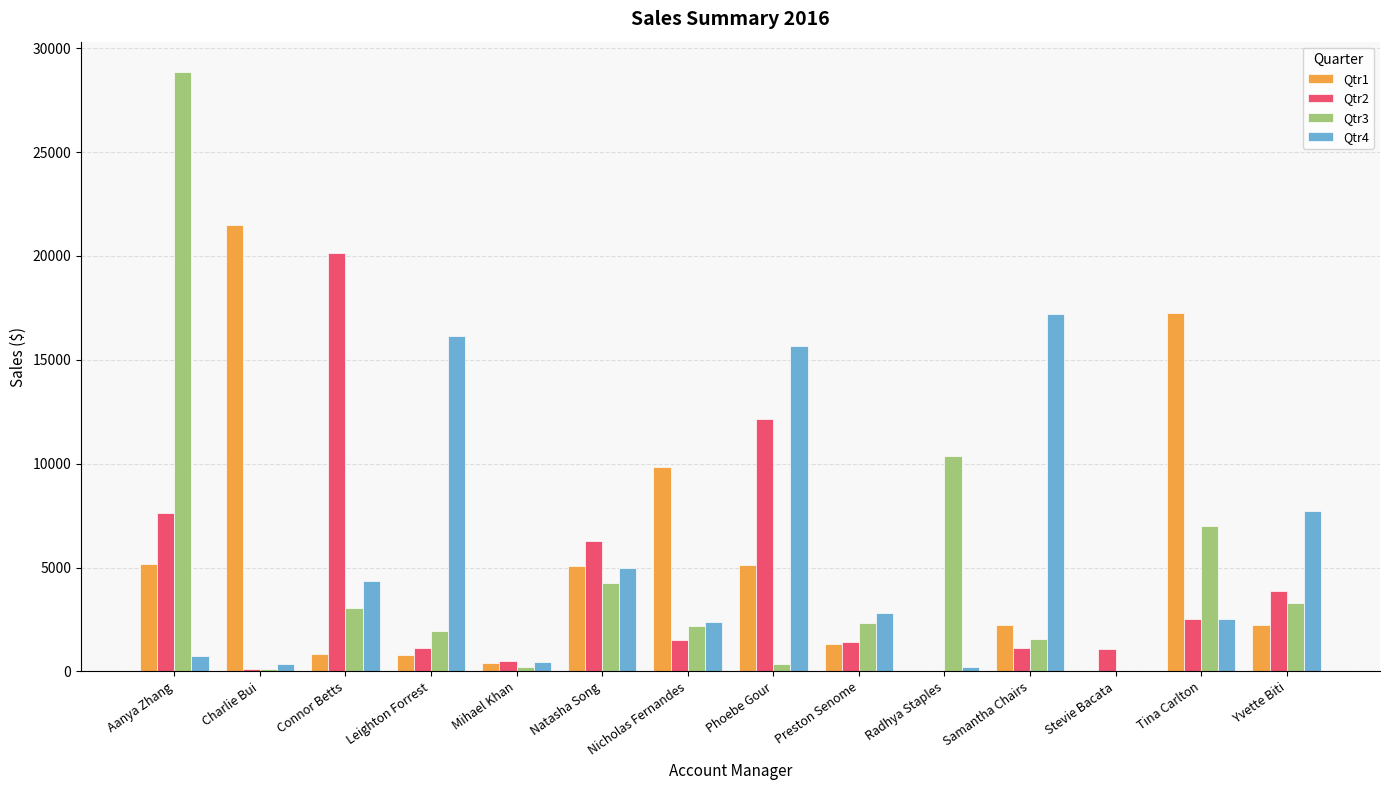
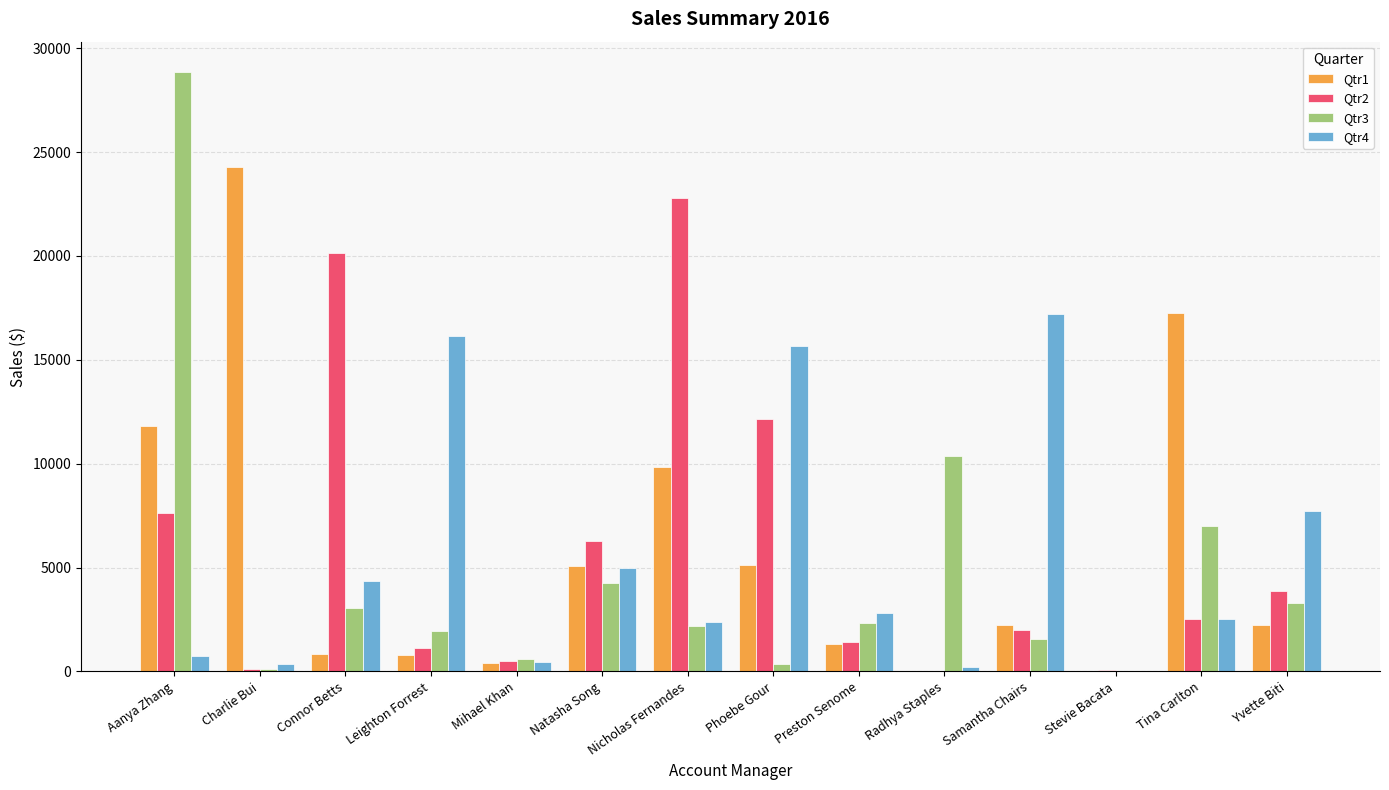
  {
    "Qtr1": {
-     "Aanya Zhang": 5200,
-     "Charlie Bui": 21500,
+     "Aanya Zhang": 11800,
+     "Charlie Bui": 24300,
      "Connor Betts": 900,
      "Leighton Forrest": 800,
      "Mihael Khan": 400,
      "Natasha Song": 5100,
      "Nicholas Fernandes": 9800,
      "Phoebe Gour": 5100,
      "Preston Senome": 1300,
      "Radhya Staples": 0,
      "Samantha Chairs": 2200,
      "Stevie Bacata": 0,
      "Tina Carlton": 17200,
      "Yvette Biti": 2300
    },
    "Qtr2": {
      "Aanya Zhang": 7600,
      "Charlie Bui": 100,
      "Connor Betts": 20100,
      "Leighton Forrest": 1100,
      "Mihael Khan": 500,
      "Natasha Song": 6300,
-     "Nicholas Fernandes": 1500,
+     "Nicholas Fernandes": 22800,
      "Phoebe Gour": 12200,
      "Preston Senome": 1400,
-     "Samantha Chairs": 1100,
-     "Stevie Bacata": 1100,
+     "Samantha Chairs": 2000,
+     "Stevie Bacata": 100,
      "Tina Carlton": 2500,
      "Yvette Biti": 3900
    },
    "Qtr3": {
      "Aanya Zhang": 28900,
      "Connor Betts": 3100,
      "Leighton Forrest": 2000,
-     "Mihael Khan": 200,
+     "Mihael Khan": 600,
      "Natasha Song": 4300,
      "Nicholas Fernandes": 2200,
      "Phoebe Gour": 400,
      "Preston Senome": 2300,
      "Radhya Staples": 10400,
      "Samantha Chairs": 1500,
      "Stevie Bacata": 0,
      "Tina Carlton": 7000,
      "Yvette Biti": 3300
    },
    "Qtr4": {
      "Aanya Zhang": 700,
      "Charlie Bui": 400,
      "Connor Betts": 4400,
      "Leighton Forrest": 16200,
      "Mihael Khan": 500,
      "Natasha Song": 5000,
      "Nicholas Fernandes": 2400,
      "Phoebe Gour": 15700,
      "Preston Senome": 2800,
      "Radhya Staples": 200,
      "Samantha Chairs": 17200,
      "Stevie Bacata": 0,
      "Tina Carlton": 2500,
      "Yvette Biti": 7700
    }
  }
